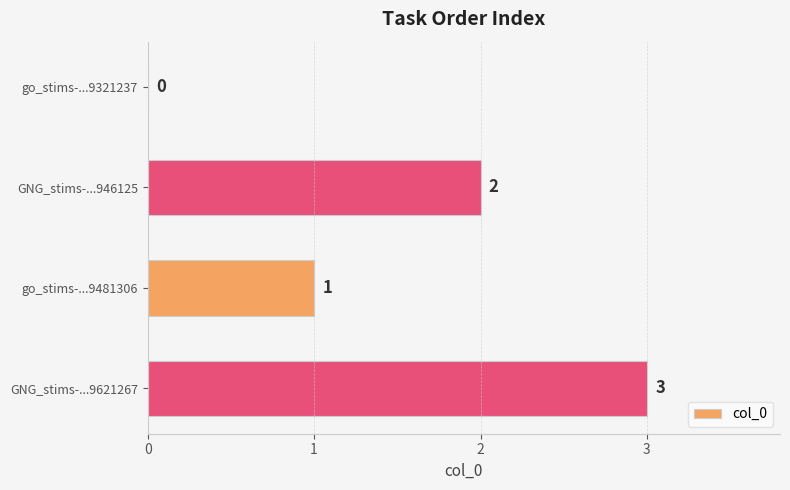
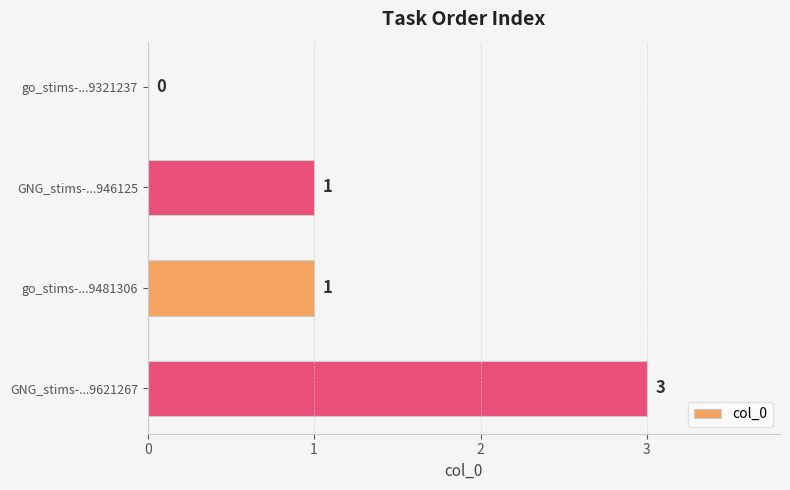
  {
    "go_stims-...9321237": 0,
-   "GNG_stims-...946125": 2,
+   "GNG_stims-...946125": 1,
    "go_stims-...9481306": 1,
    "GNG_stims-...9621267": 3
  }
